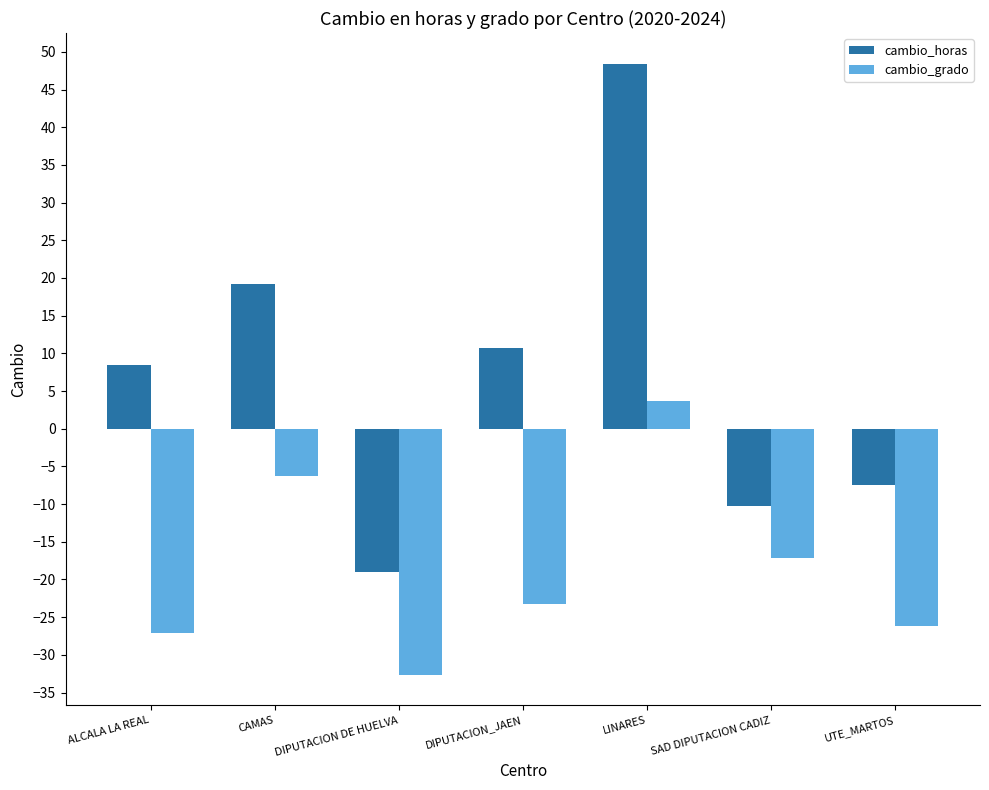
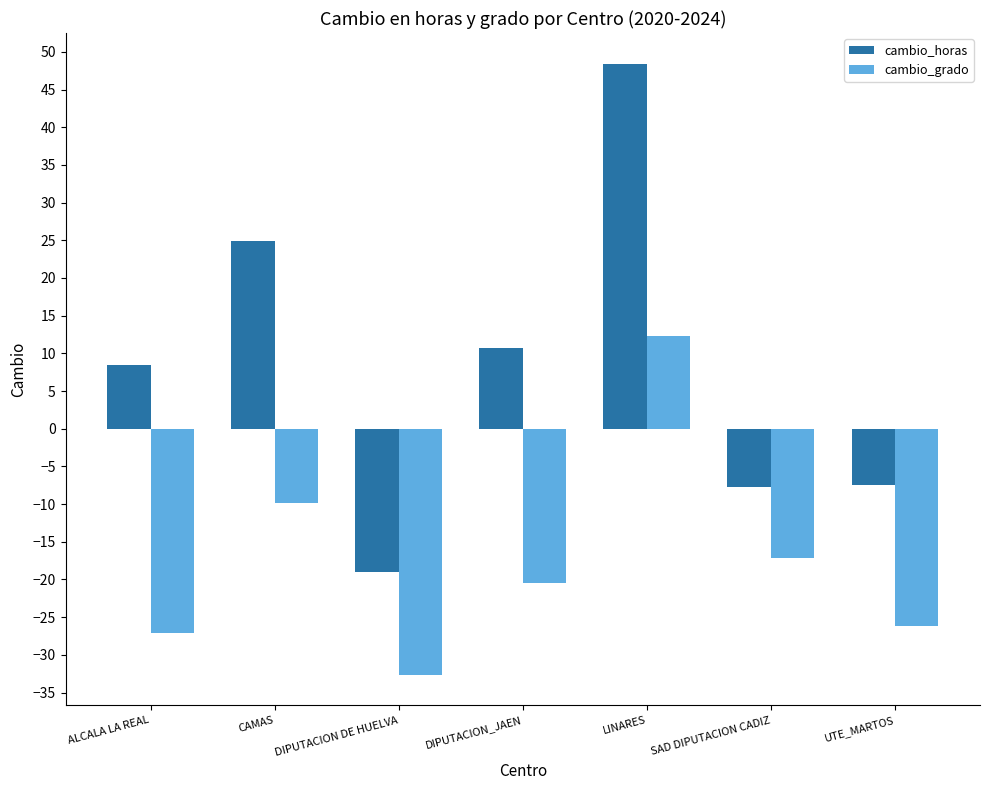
  {
    "cambio_horas": {
      "ALCALA LA REAL": 8,
-     "CAMAS": 19,
+     "CAMAS": 25,
      "DIPUTACION DE HUELVA": -19,
      "DIPUTACION_JAEN": 11,
      "LINARES": 48,
-     "SAD DIPUTACION CADIZ": -10,
+     "SAD DIPUTACION CADIZ": -8,
      "UTE_MARTOS": -7
    },
    "cambio_grado": {
      "ALCALA LA REAL": -27,
-     "CAMAS": -6,
+     "CAMAS": -10,
      "DIPUTACION DE HUELVA": -33,
-     "DIPUTACION_JAEN": -23,
-     "LINARES": 4,
+     "DIPUTACION_JAEN": -21,
+     "LINARES": 12,
      "SAD DIPUTACION CADIZ": -17,
      "UTE_MARTOS": -26
    }
  }
